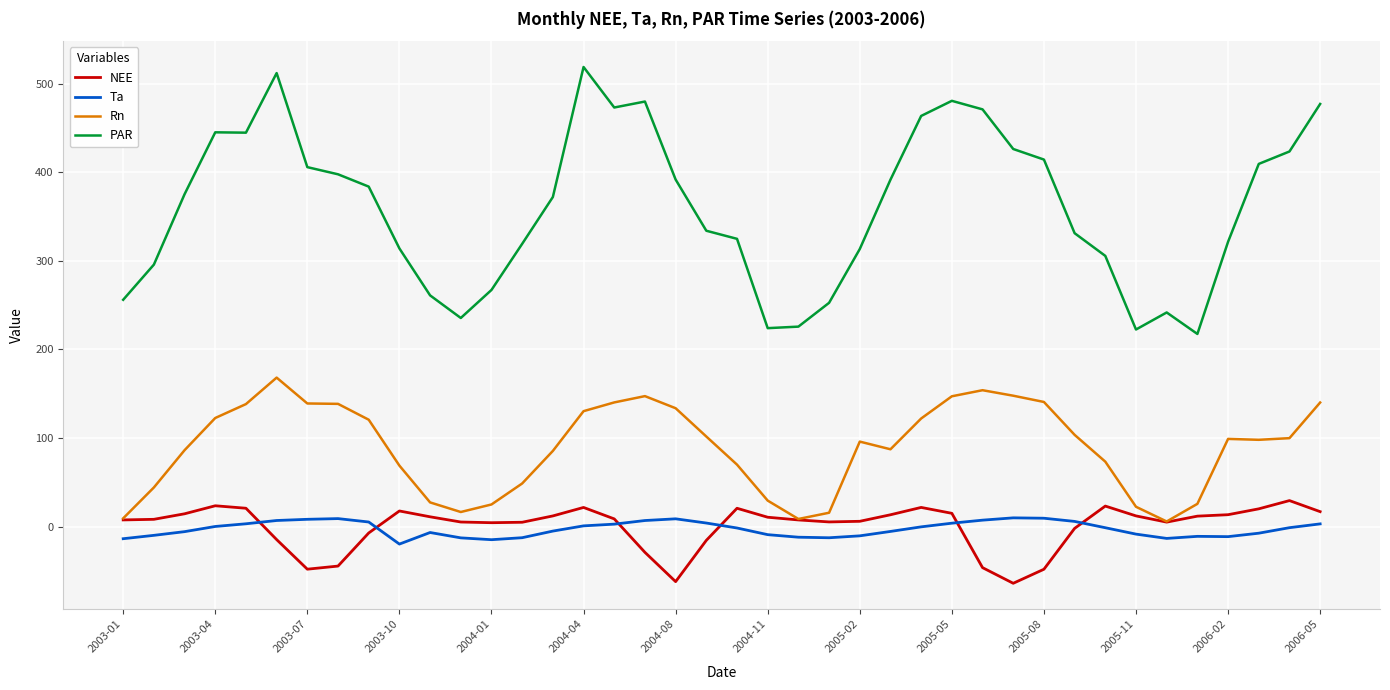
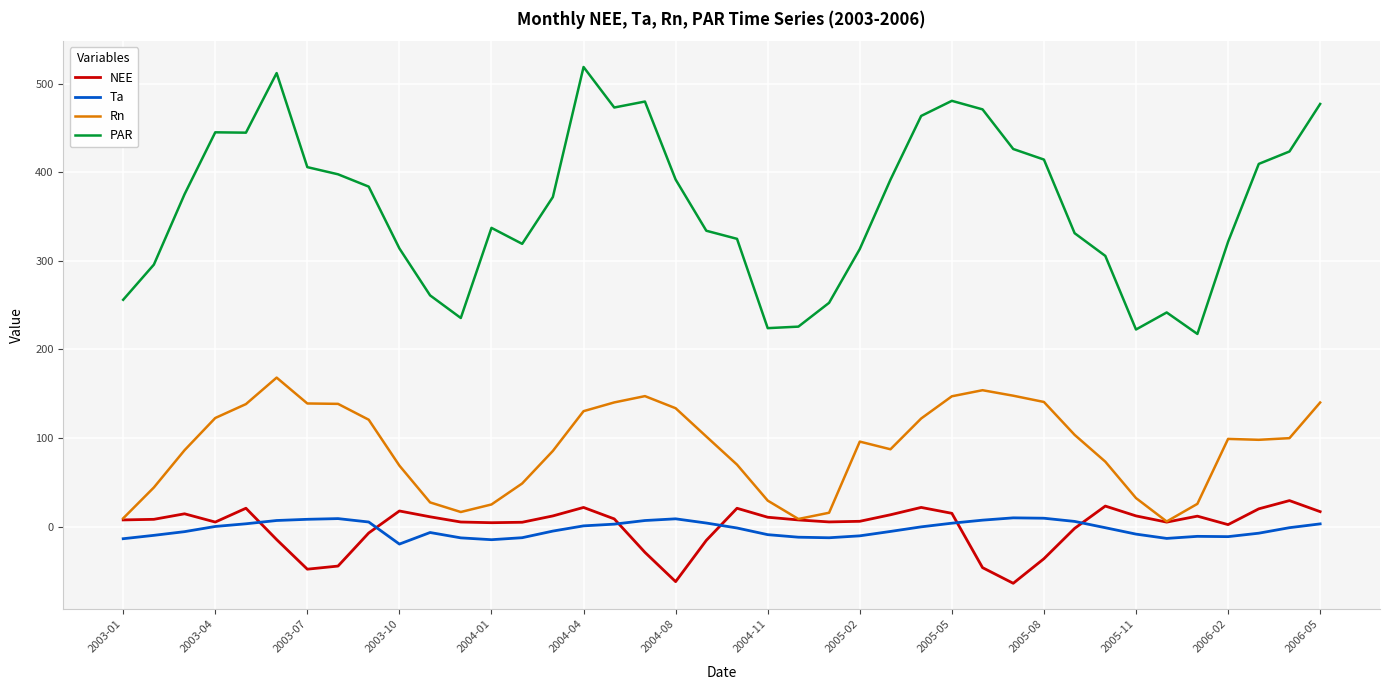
  {
    "NEE": {
-     "2003-04": 20,
+     "2003-04": 10,
      "2003-07": -50,
      "2003-10": 20,
      "2004-01": 0,
      "2004-04": 20,
      "2004-08": -60,
      "2004-11": 10,
      "2005-02": 10,
      "2005-05": 10,
-     "2005-08": -50,
+     "2005-08": -40,
      "2005-11": 10,
-     "2006-02": 10,
+     "2006-02": 0,
      "2006-05": 20
    },
    "Ta": {
      "2003-01": -10,
      "2003-04": 0,
      "2003-07": 10,
      "2003-10": -20,
      "2004-01": -10,
      "2004-04": 0,
      "2004-08": 10,
      "2004-11": -10,
      "2005-02": -10,
      "2005-05": 0,
      "2005-08": 10,
      "2005-11": -10,
      "2006-02": -10,
      "2006-05": 0
    },
    "Rn": {
      "2003-04": 120,
      "2003-07": 140,
      "2003-10": 70,
      "2004-01": 20,
      "2004-04": 130,
      "2004-08": 130,
      "2004-11": 30,
      "2005-02": 100,
      "2005-05": 150,
      "2005-08": 140,
-     "2005-11": 20,
+     "2005-11": 30,
      "2006-02": 100,
      "2006-05": 140
    },
    "PAR": {
      "2003-01": 260,
      "2003-04": 450,
      "2003-07": 410,
      "2003-10": 310,
-     "2004-01": 270,
+     "2004-01": 340,
      "2004-04": 520,
      "2004-08": 390,
      "2004-11": 220,
      "2005-02": 310,
      "2005-05": 480,
      "2005-08": 410,
      "2005-11": 220,
      "2006-02": 320,
      "2006-05": 480
    }
  }
